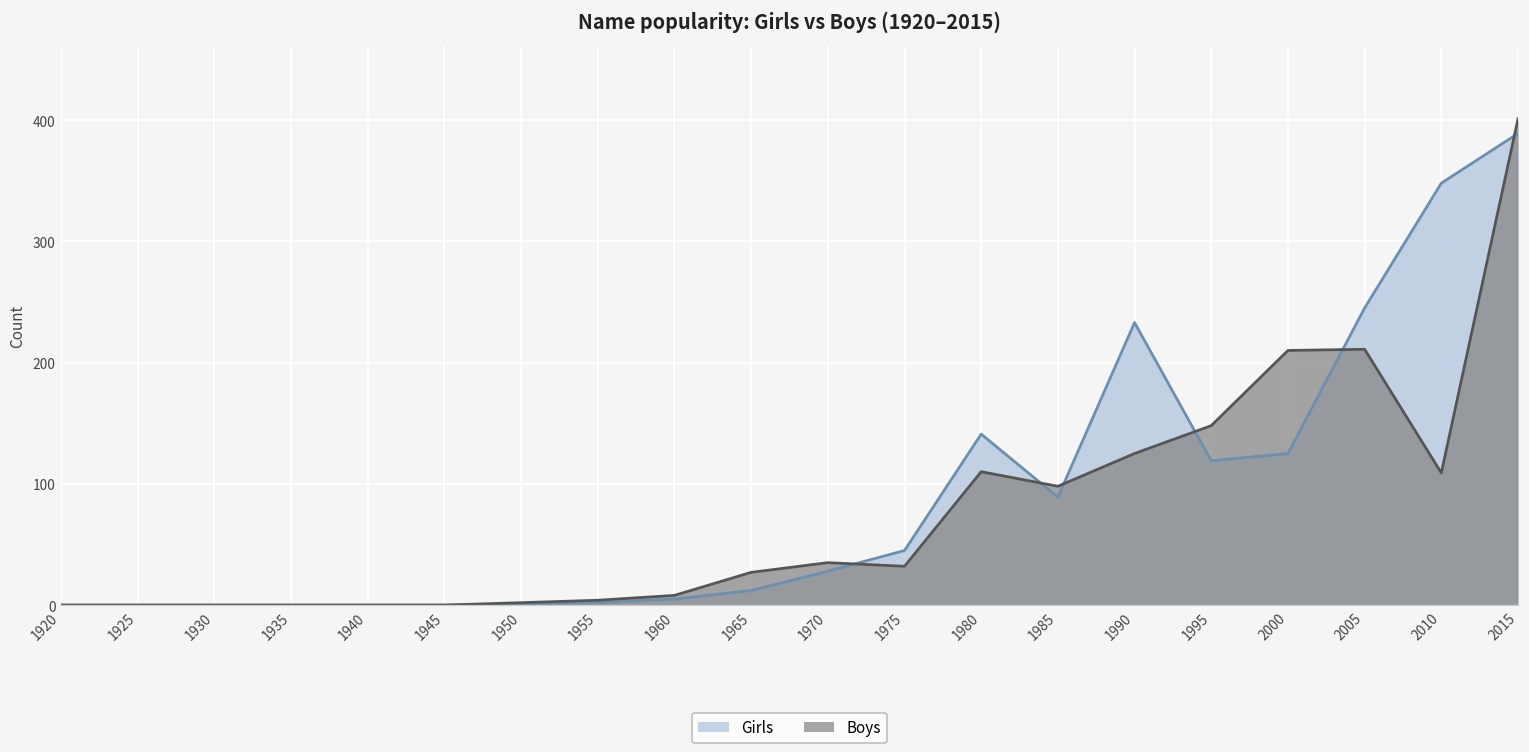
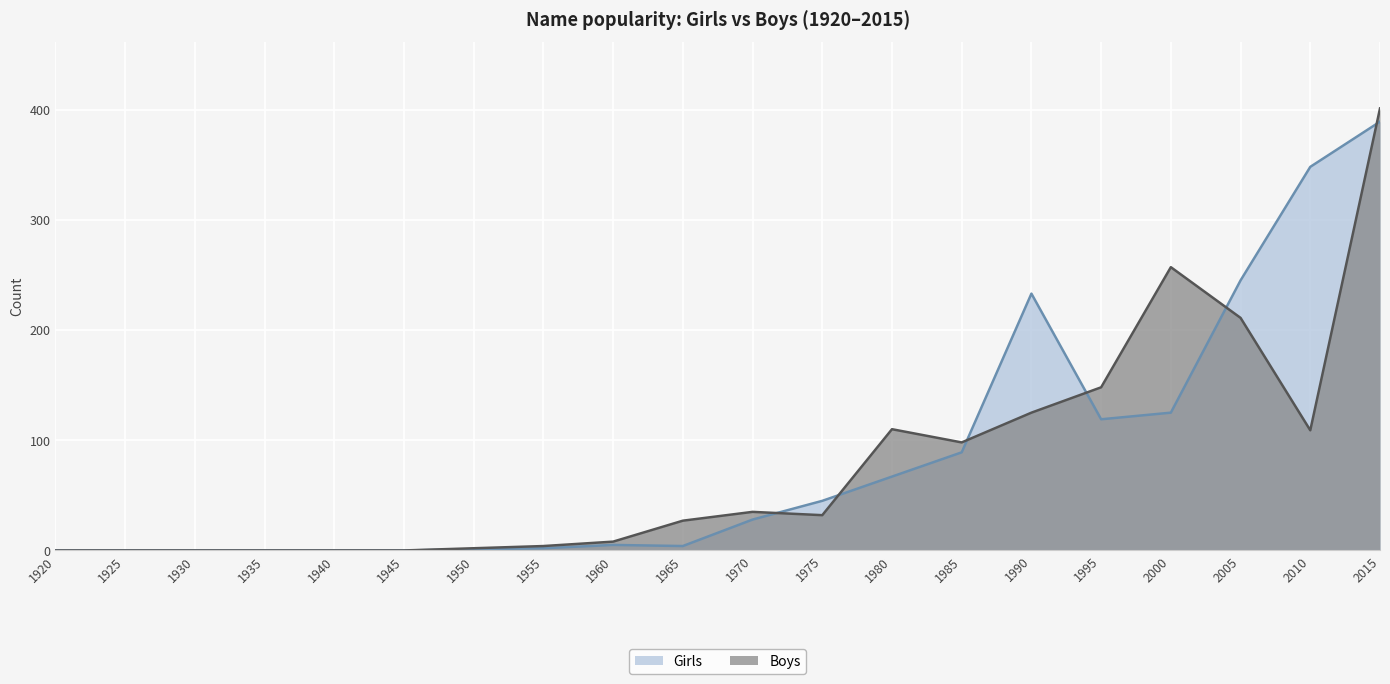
  {
    "Girls": {
      "1960": 5,
-     "1965": 12,
+     "1965": 4,
      "1970": 28,
      "1975": 45,
-     "1980": 141,
+     "1980": 67,
      "1985": 89,
      "1990": 233,
      "1995": 119,
      "2000": 125,
      "2005": 245,
      "2010": 348,
      "2015": 389
    },
    "Boys": {
      "1960": 8,
      "1965": 27,
      "1970": 35,
      "1975": 32,
      "1980": 110,
      "1985": 98,
      "1990": 125,
      "1995": 148,
-     "2000": 210,
+     "2000": 257,
      "2005": 211,
      "2010": 109,
      "2015": 401
    }
  }
